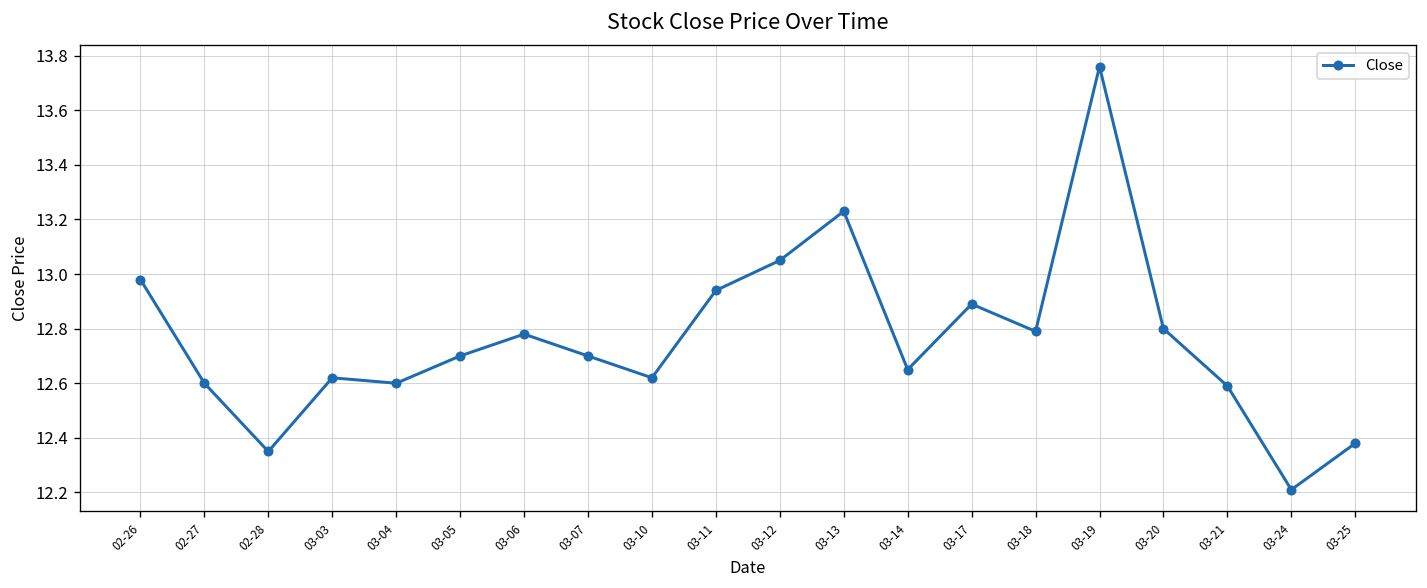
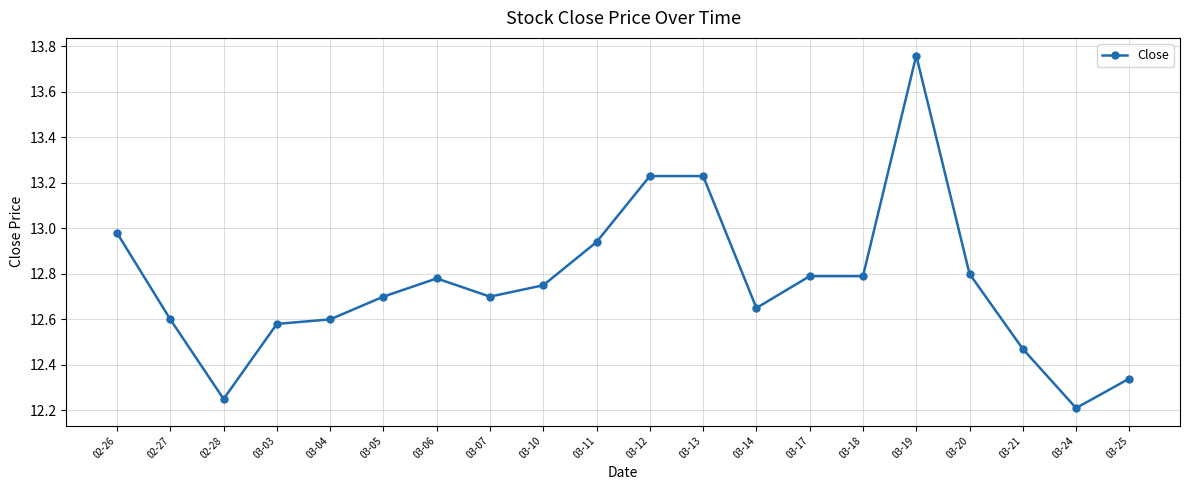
  {
    "02-26": 12.98,
    "02-27": 12.60,
-   "02-28": 12.35,
-   "03-03": 12.62,
+   "02-28": 12.25,
+   "03-03": 12.58,
    "03-04": 12.60,
    "03-05": 12.70,
    "03-06": 12.78,
    "03-07": 12.70,
-   "03-10": 12.62,
+   "03-10": 12.75,
    "03-11": 12.94,
-   "03-12": 13.05,
+   "03-12": 13.23,
    "03-13": 13.23,
    "03-14": 12.65,
-   "03-17": 12.89,
+   "03-17": 12.79,
    "03-18": 12.79,
    "03-19": 13.76,
    "03-20": 12.80,
-   "03-21": 12.59,
+   "03-21": 12.47,
    "03-24": 12.21,
-   "03-25": 12.38
+   "03-25": 12.34
  }
